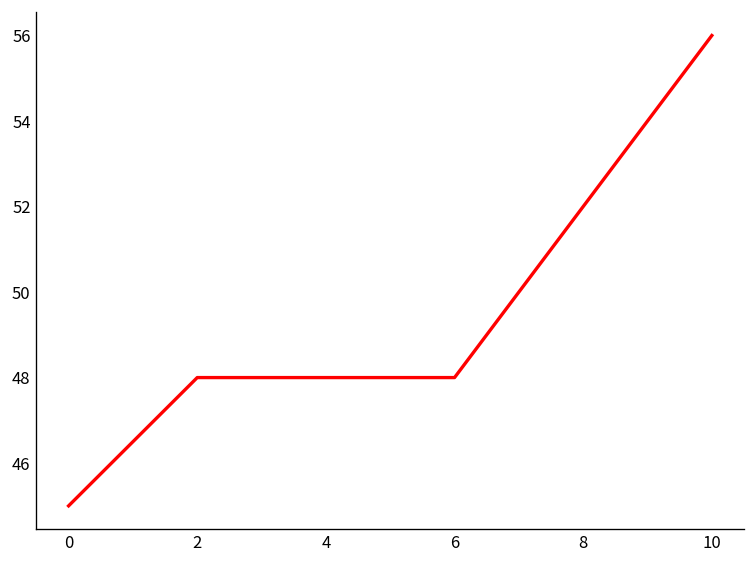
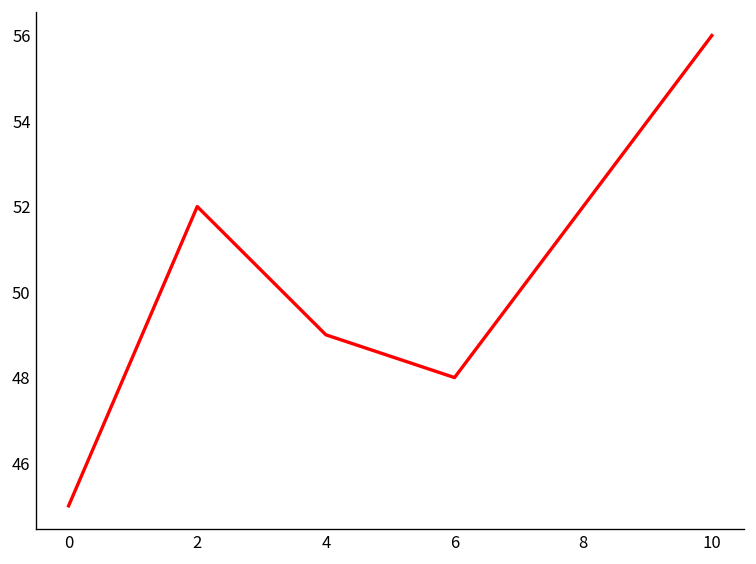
  {
    "0": 45,
-   "2": 48,
-   "4": 48,
+   "2": 52,
+   "4": 49,
    "6": 48,
    "8": 52,
    "10": 56
  }
